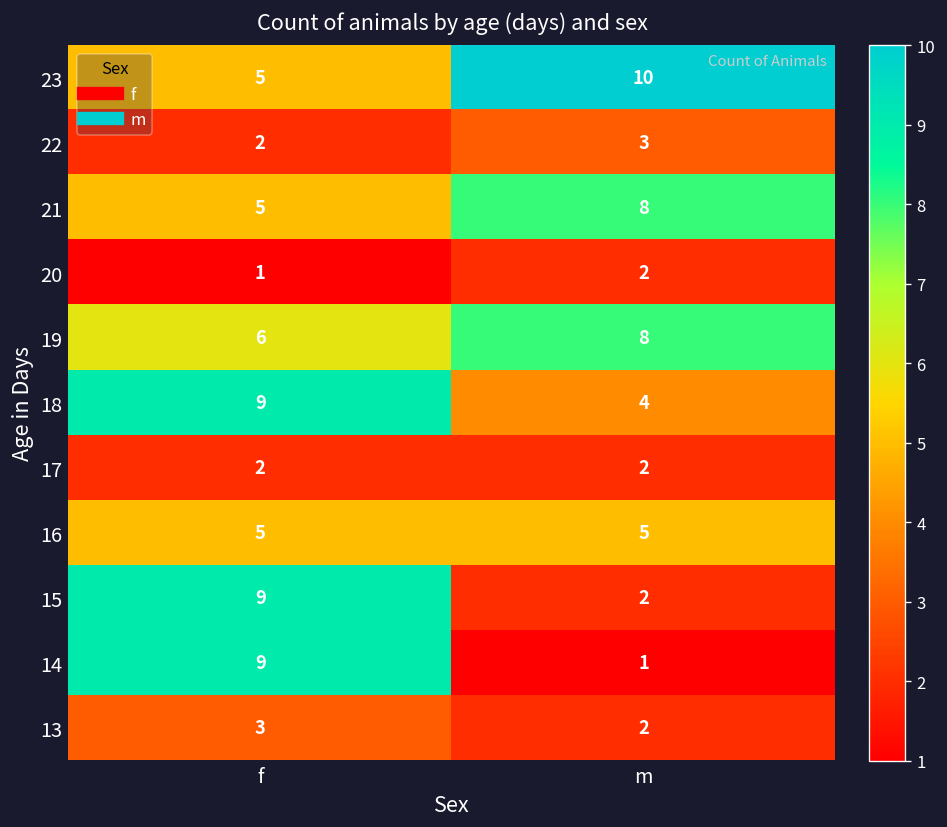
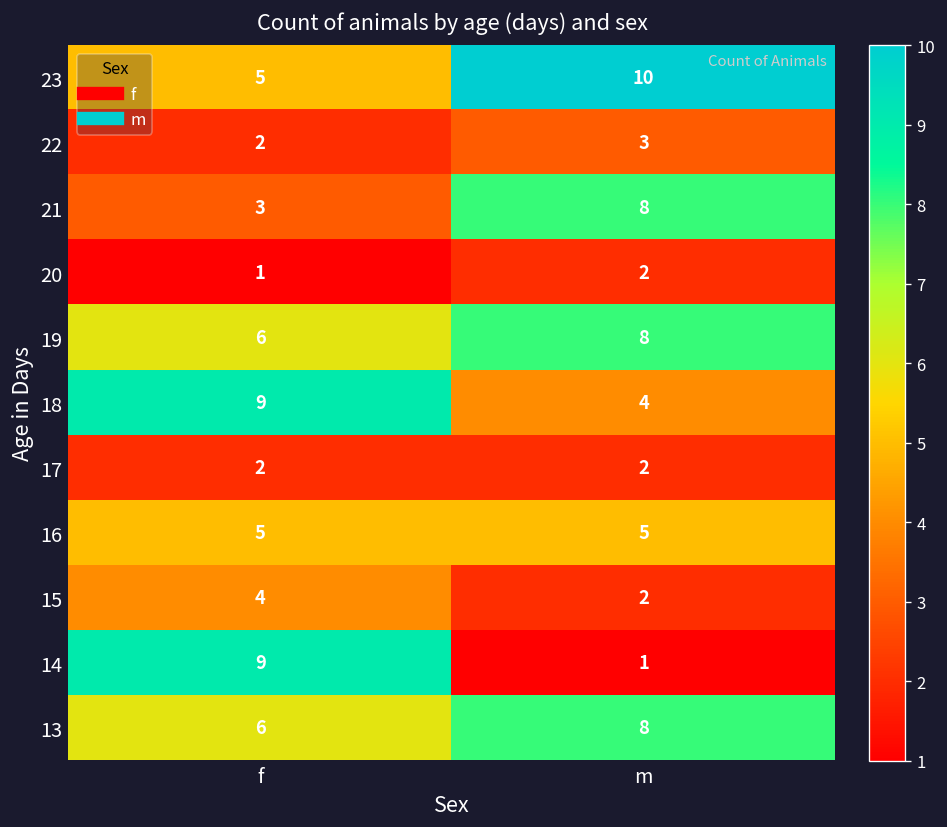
  {
    "23": {
      "f": 5
    },
    "22": {
      "f": 2,
      "m": 3
    },
    "21": {
-     "f": 5,
+     "f": 3,
      "m": 8
    },
    "20": {
      "f": 1,
      "m": 2
    },
    "19": {
      "f": 6,
      "m": 8
    },
    "18": {
      "f": 9,
      "m": 4
    },
    "17": {
      "f": 2,
      "m": 2
    },
    "16": {
      "f": 5,
      "m": 5
    },
    "15": {
-     "f": 9,
+     "f": 4,
      "m": 2
    },
    "14": {
      "f": 9,
      "m": 1
    },
    "13": {
-     "f": 3,
-     "m": 2
+     "f": 6,
+     "m": 8
    }
  }
